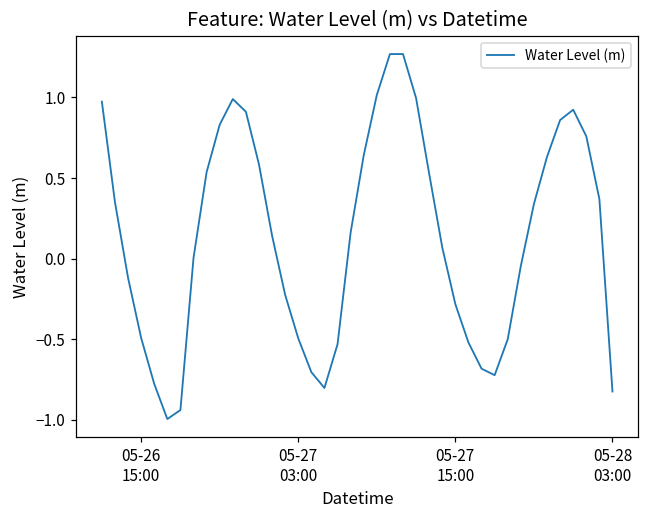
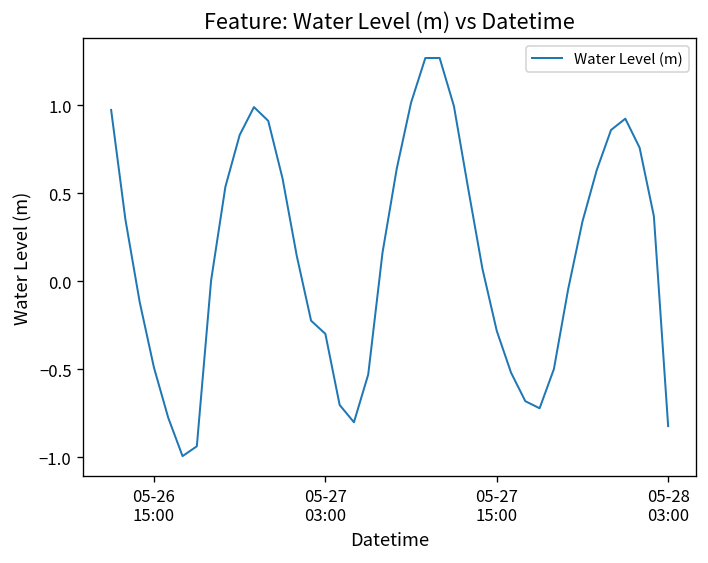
  {
    "05-26 15:00": -0.49,
-   "05-27 03:00": -0.49,
+   "05-27 03:00": -0.30,
    "05-27 15:00": -0.28,
    "05-28 03:00": -0.82
  }
